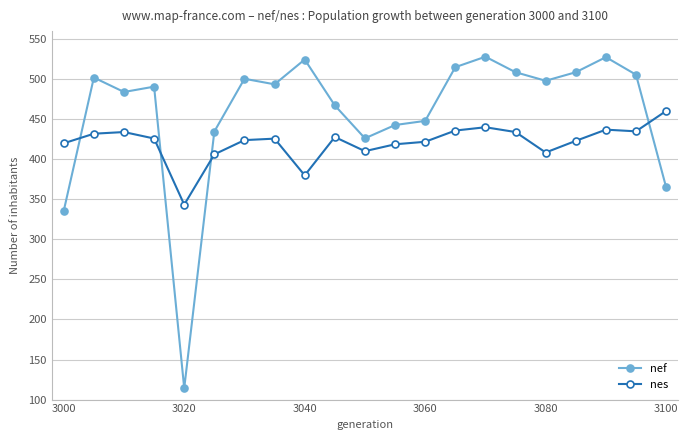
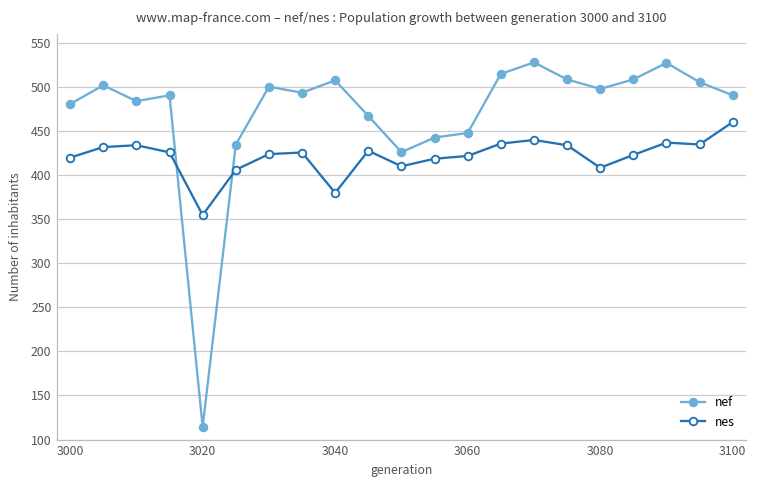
  {
    "nef": {
-     "3000": 340,
+     "3000": 480,
      "3020": 110,
-     "3040": 520,
+     "3040": 510,
      "3060": 450,
      "3080": 500,
-     "3100": 370
+     "3100": 490
    },
    "nes": {
      "3000": 420,
-     "3020": 340,
+     "3020": 350,
      "3040": 380,
      "3060": 420,
      "3080": 410,
      "3100": 460
    }
  }
